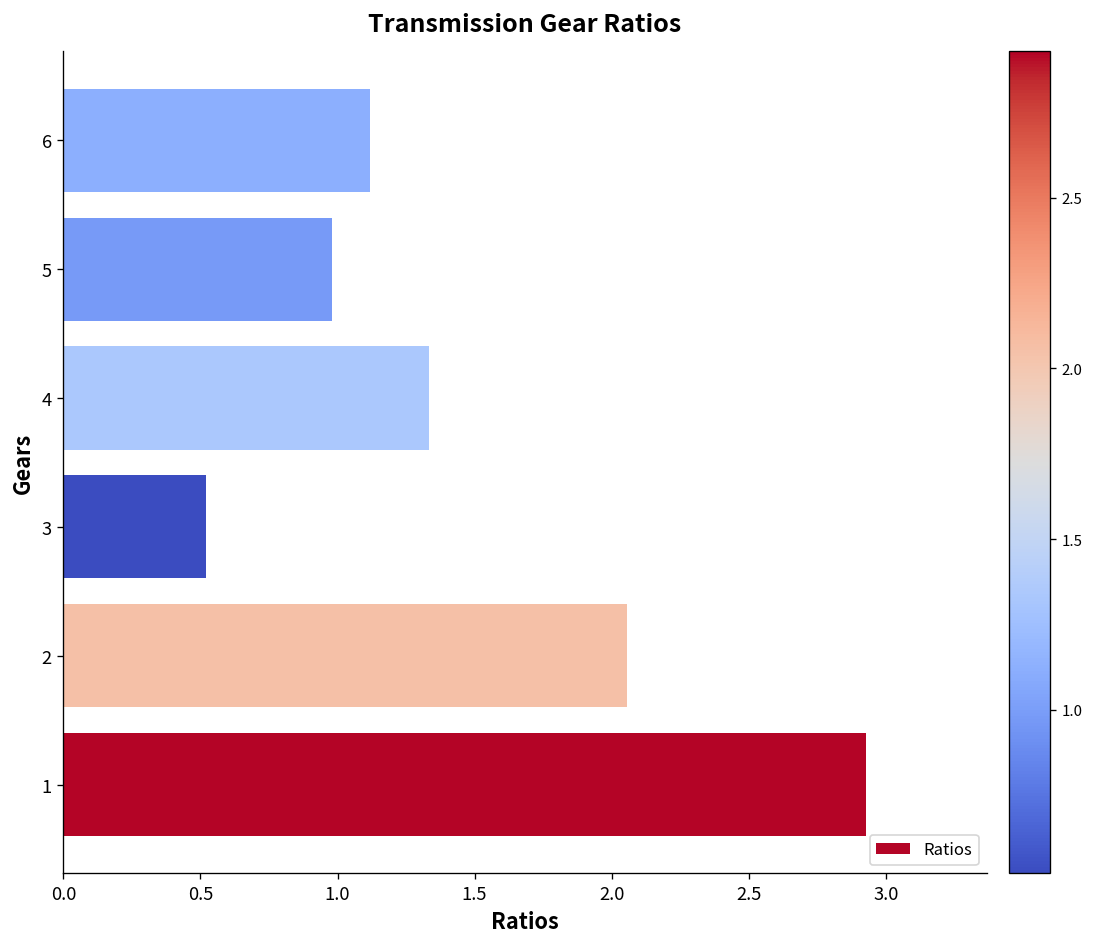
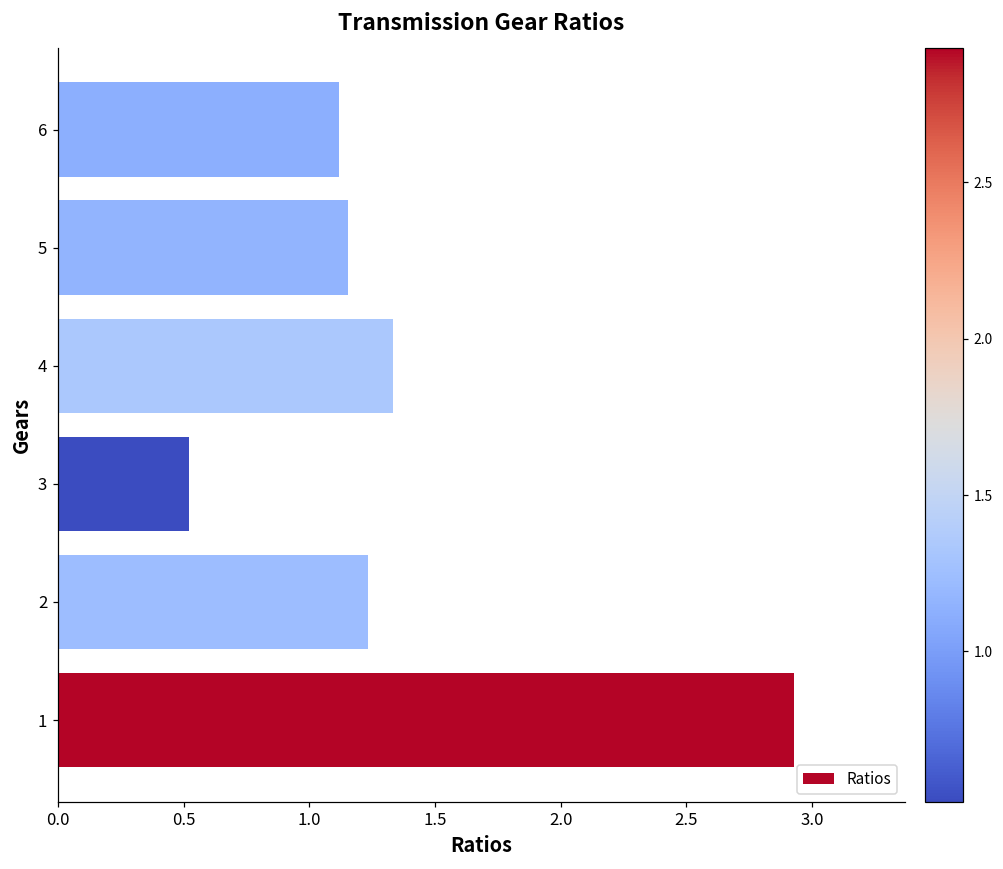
  {
    "6": 1.12,
-   "5": 0.98,
+   "5": 1.15,
    "4": 1.33,
    "3": 0.52,
-   "2": 2.06,
+   "2": 1.23,
    "1": 2.93
  }
